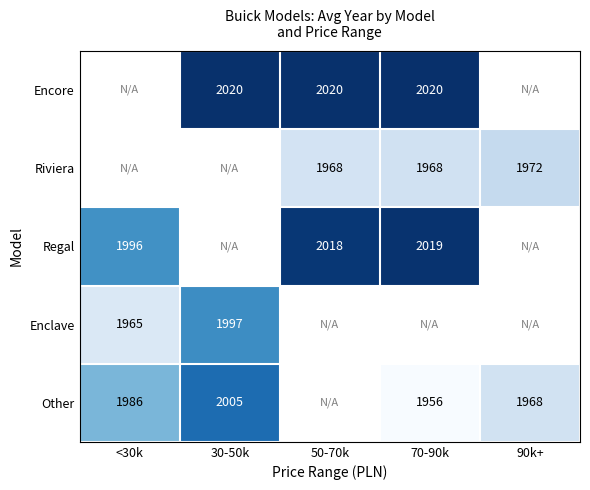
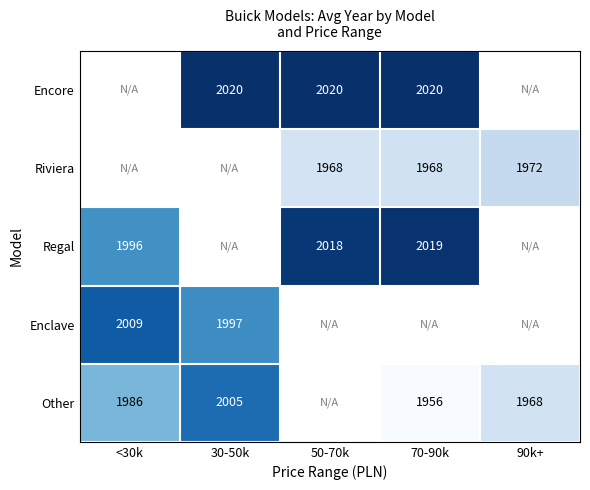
  {
    "Encore": {
      "30-50k": 2020,
      "50-70k": 2020,
      "70-90k": 2020
    },
    "Riviera": {
      "50-70k": 1968,
      "70-90k": 1968,
      "90k+": 1972
    },
    "Regal": {
      "<30k": 1996,
      "50-70k": 2018,
      "70-90k": 2019
    },
    "Enclave": {
-     "<30k": 1965,
+     "<30k": 2009,
      "30-50k": 1997
    },
    "Other": {
      "<30k": 1986,
      "30-50k": 2005,
      "70-90k": 1956,
      "90k+": 1968
    }
  }
